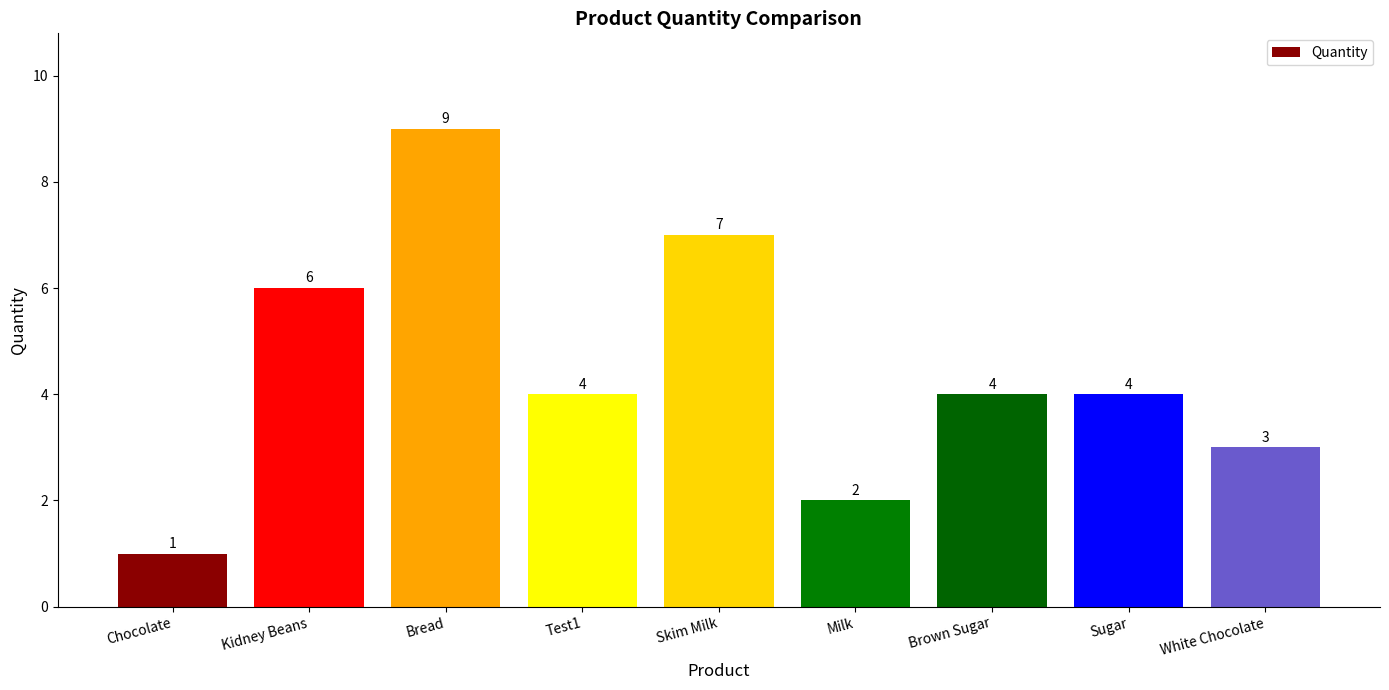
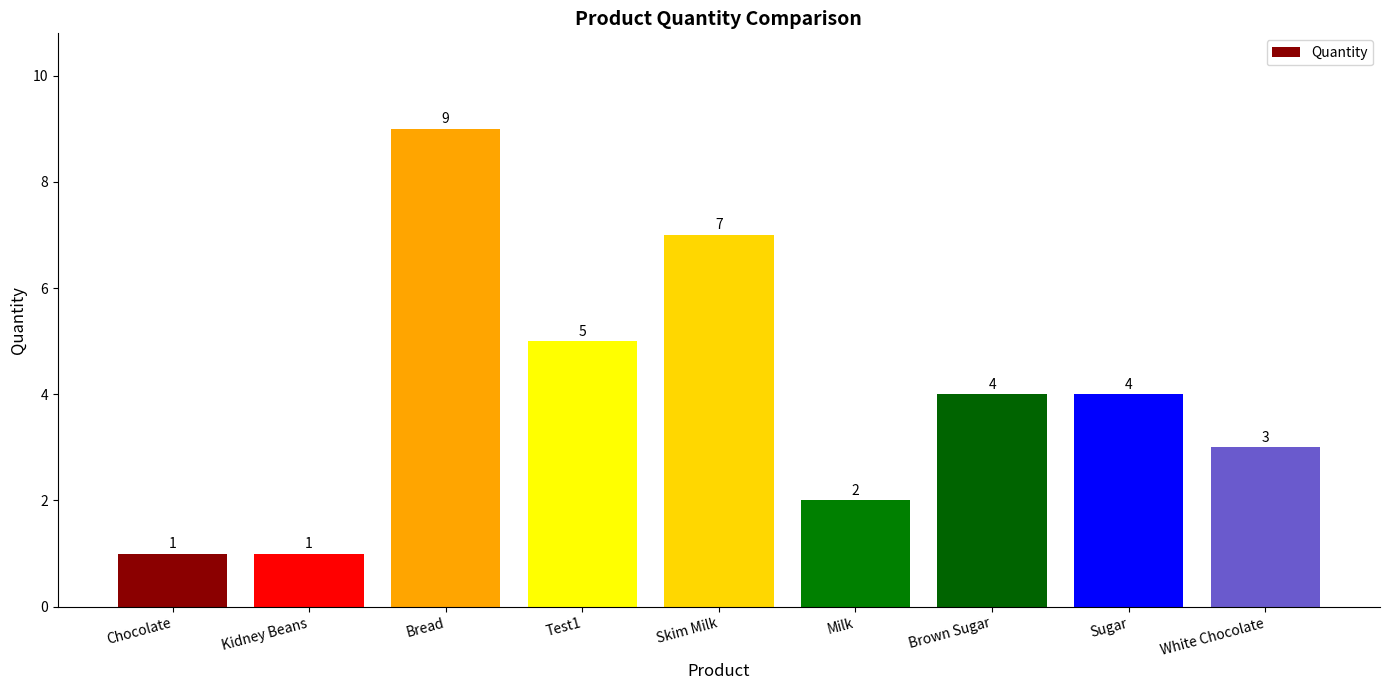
  {
    "Chocolate": 1,
-   "Kidney Beans": 6,
+   "Kidney Beans": 1,
    "Bread": 9,
-   "Test1": 4,
+   "Test1": 5,
    "Skim Milk": 7,
    "Milk": 2,
    "Brown Sugar": 4,
    "Sugar": 4,
    "White Chocolate": 3
  }
